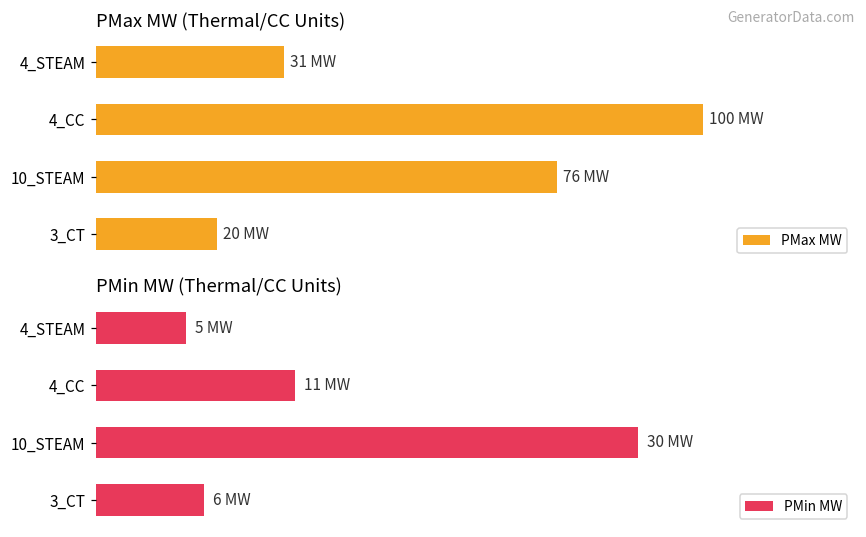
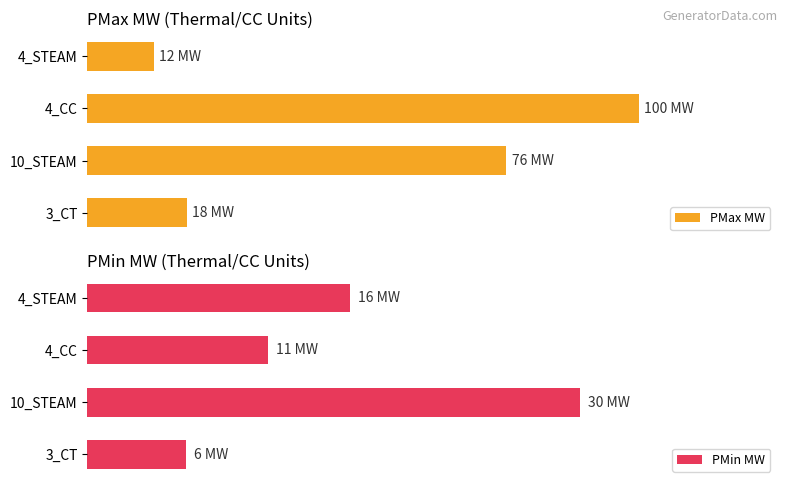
  {
    "PMax MW (Thermal/CC Units)": {
-     "4_STEAM": 31,
+     "4_STEAM": 12,
      "4_CC": 100,
      "10_STEAM": 76,
-     "3_CT": 20
+     "3_CT": 18
    },
    "PMin MW (Thermal/CC Units)": {
-     "4_STEAM": 5,
+     "4_STEAM": 16,
      "4_CC": 11,
      "10_STEAM": 30,
      "3_CT": 6
    }
  }
